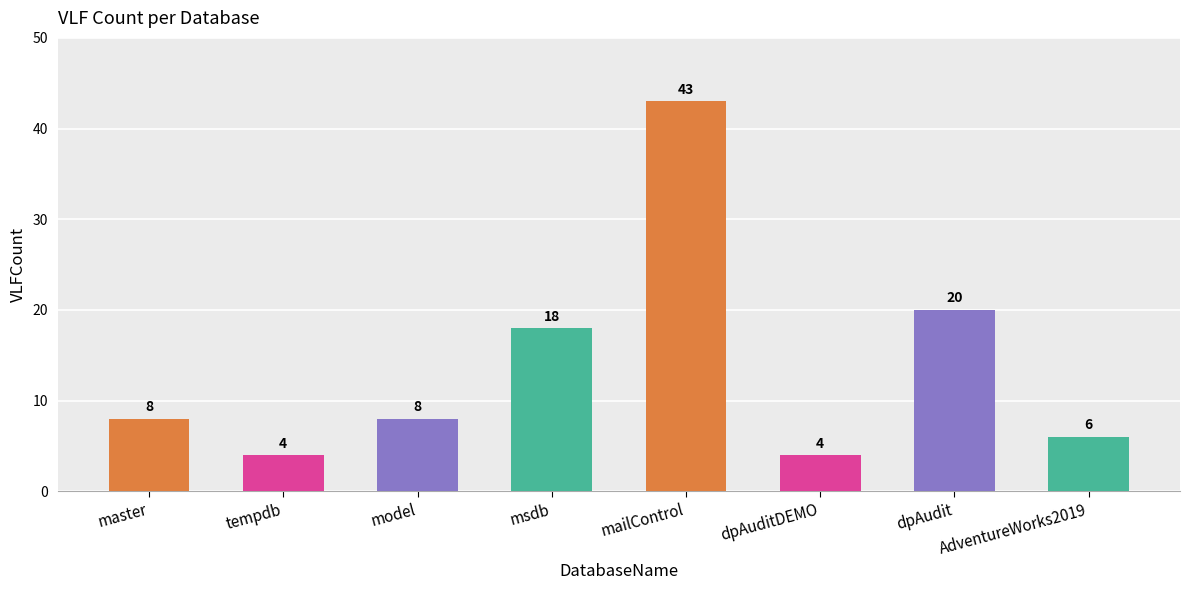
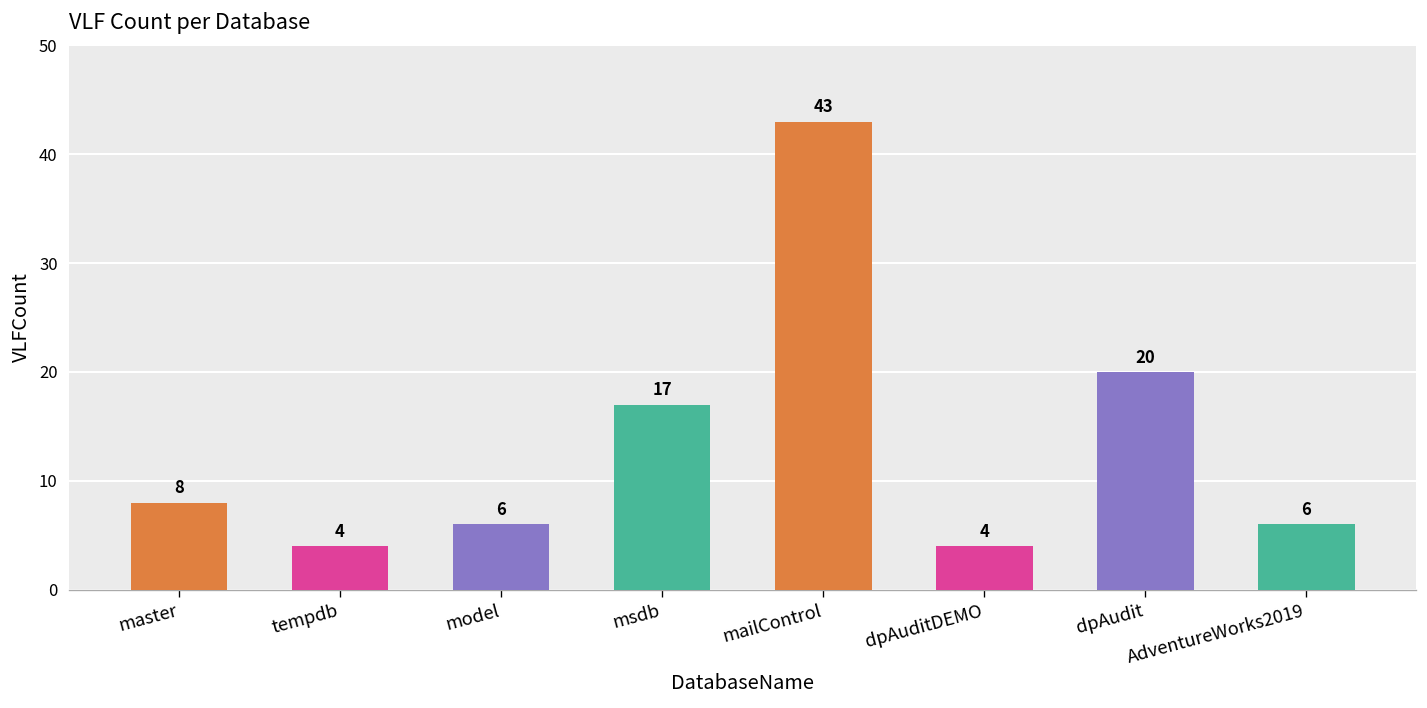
  {
    "master": 8,
    "tempdb": 4,
-   "model": 8,
-   "msdb": 18,
+   "model": 6,
+   "msdb": 17,
    "mailControl": 43,
    "dpAuditDEMO": 4,
    "dpAudit": 20,
    "AdventureWorks2019": 6
  }
